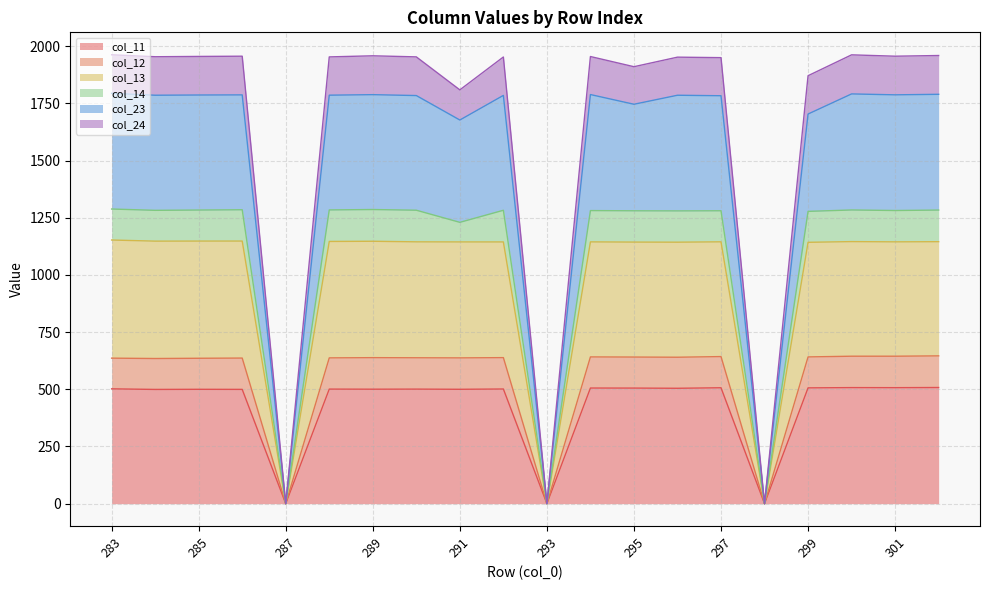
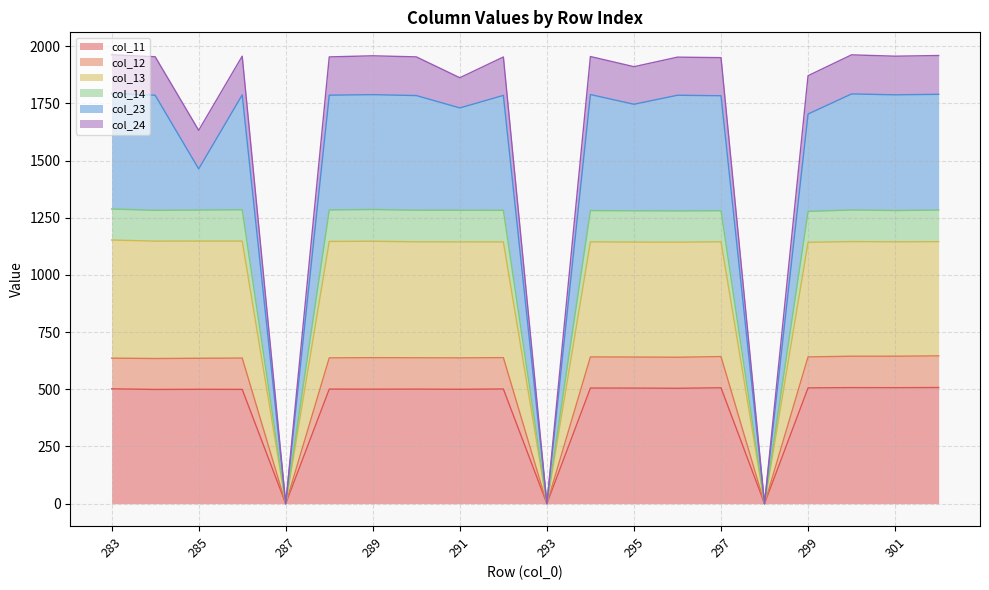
  {
    "col_14": {
      "283": 140,
      "285": 140,
      "289": 140,
-     "291": 90,
+     "291": 140,
      "295": 140,
      "297": 140,
      "299": 140,
      "301": 140
    },
    "col_23": {
-     "285": 500,
+     "285": 180,
      "289": 500,
      "291": 450,
      "295": 470,
      "297": 500,
      "299": 430,
      "301": 510
    },
    "col_24": {
      "285": 170,
      "289": 170,
      "291": 130,
      "295": 160,
      "297": 170,
      "299": 170,
      "301": 170
    }
  }
